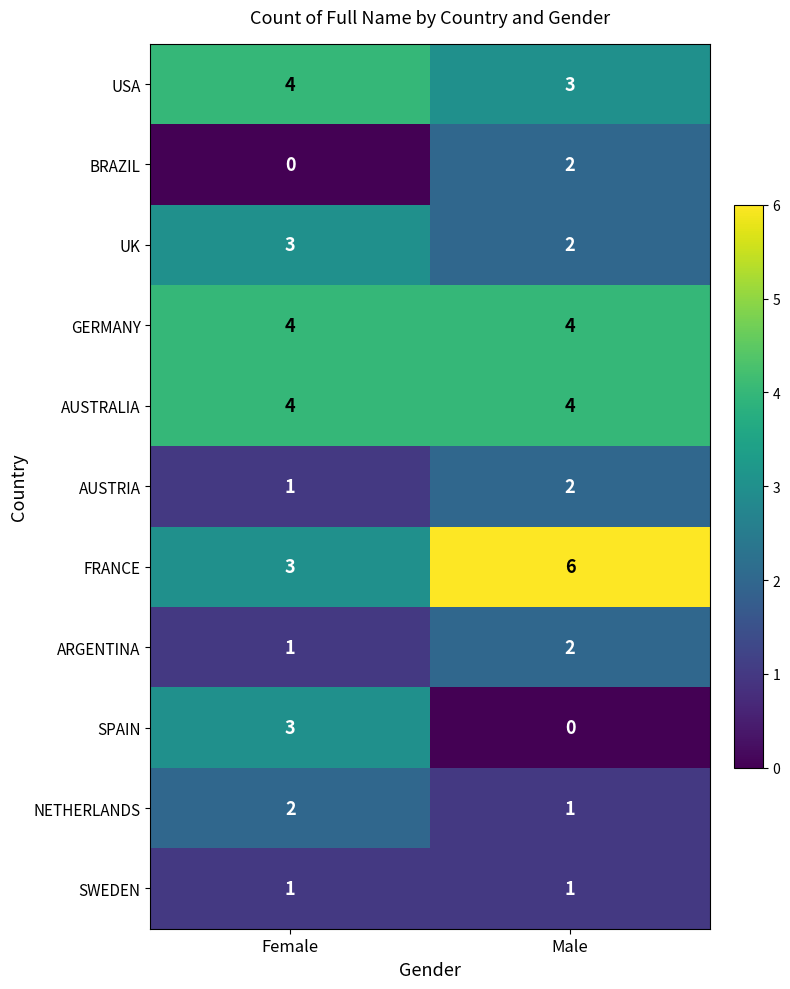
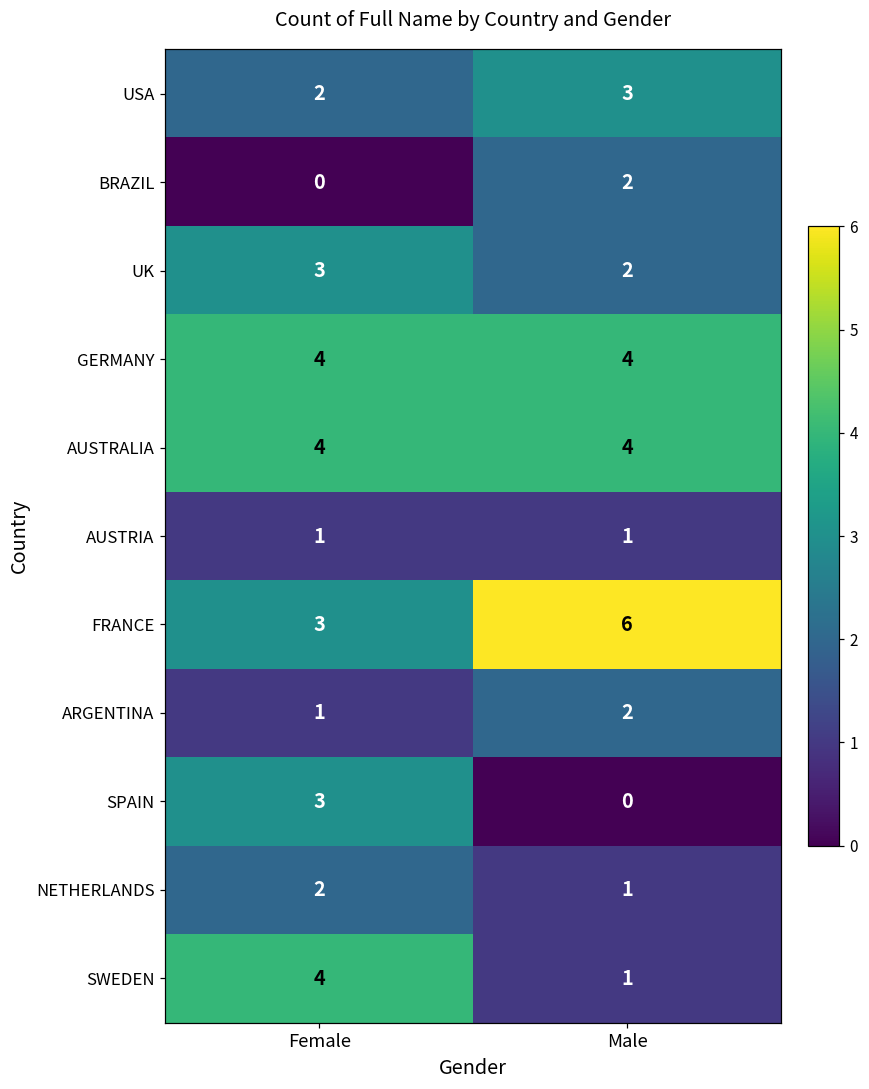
  {
    "USA": {
-     "Female": 4,
+     "Female": 2,
      "Male": 3
    },
    "BRAZIL": {
      "Female": 0,
      "Male": 2
    },
    "UK": {
      "Female": 3,
      "Male": 2
    },
    "GERMANY": {
      "Female": 4,
      "Male": 4
    },
    "AUSTRALIA": {
      "Female": 4,
      "Male": 4
    },
    "AUSTRIA": {
      "Female": 1,
-     "Male": 2
+     "Male": 1
    },
    "FRANCE": {
      "Female": 3,
      "Male": 6
    },
    "ARGENTINA": {
      "Female": 1,
      "Male": 2
    },
    "SPAIN": {
      "Female": 3,
      "Male": 0
    },
    "NETHERLANDS": {
      "Female": 2,
      "Male": 1
    },
    "SWEDEN": {
-     "Female": 1,
+     "Female": 4,
      "Male": 1
    }
  }
